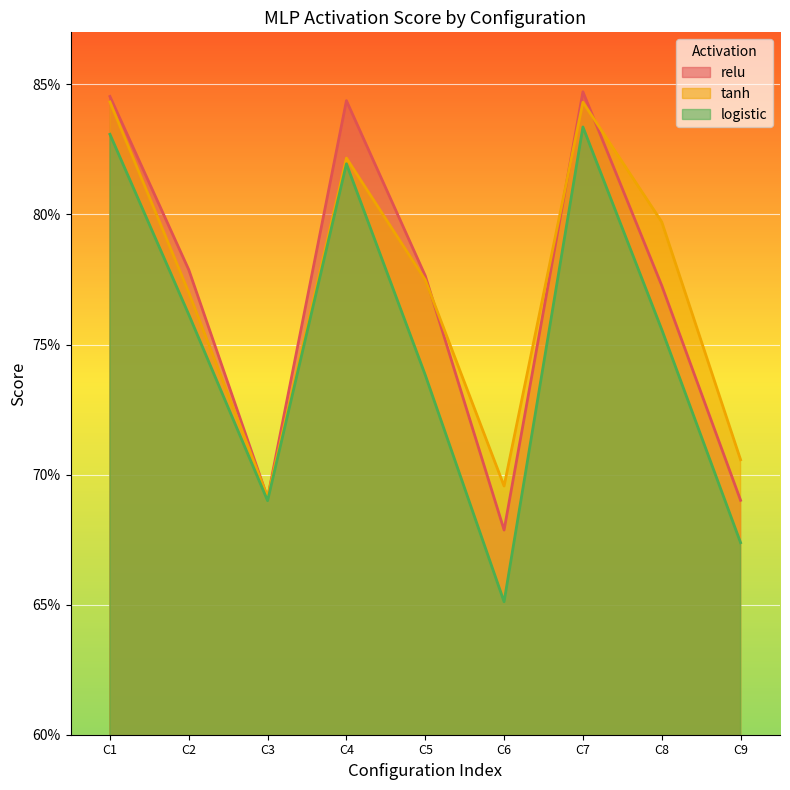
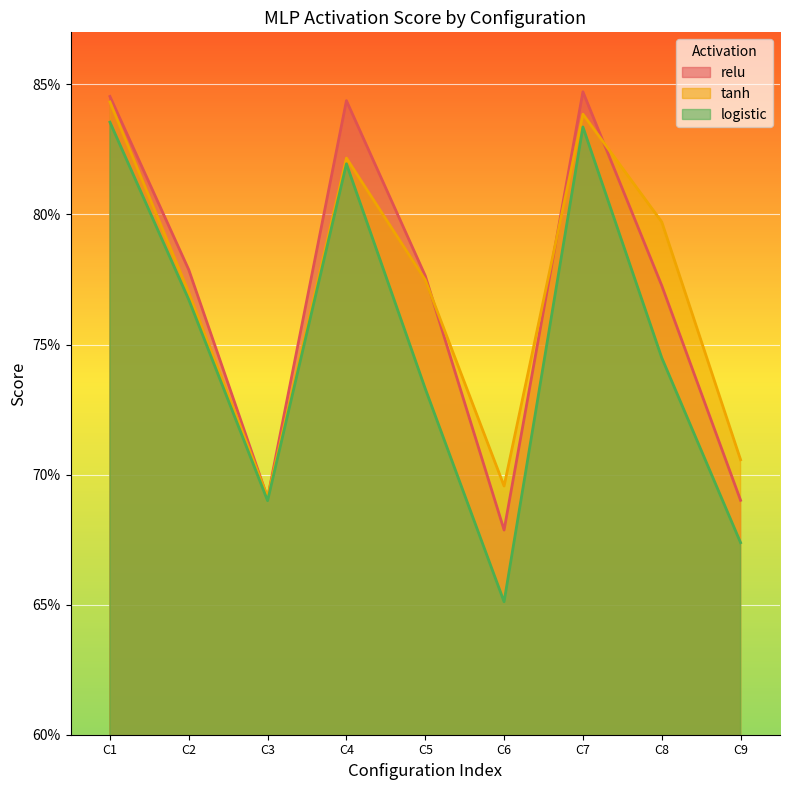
  {
    "relu": {
      "C1": "84.5%",
      "C2": "77.9%",
      "C4": "84.4%",
      "C5": "77.6%",
      "C6": "67.9%",
      "C7": "84.7%",
      "C8": "77.3%",
      "C9": "69.0%"
    },
    "tanh": {
      "C1": "84.3%",
      "C2": "77.0%",
      "C4": "82.2%",
      "C5": "77.5%",
      "C6": "69.6%",
-     "C7": "84.3%",
+     "C7": "83.9%",
      "C8": "79.7%",
      "C9": "70.6%"
    },
    "logistic": {
-     "C1": "83.1%",
-     "C2": "76.2%",
+     "C1": "83.5%",
+     "C2": "76.7%",
      "C3": "69.0%",
      "C4": "81.9%",
-     "C5": "73.8%",
+     "C5": "73.3%",
      "C6": "65.1%",
      "C7": "83.4%",
-     "C8": "75.6%",
+     "C8": "74.5%",
      "C9": "67.4%"
    }
  }
